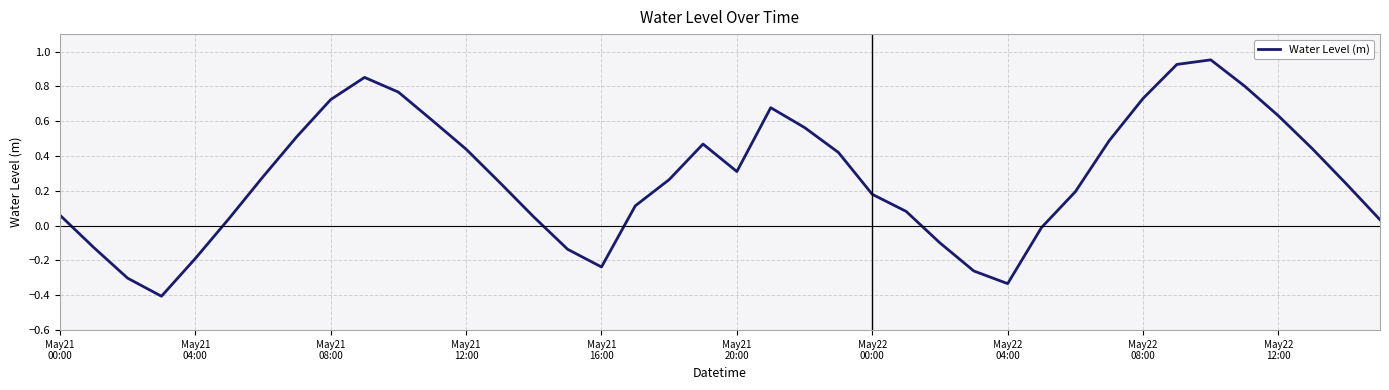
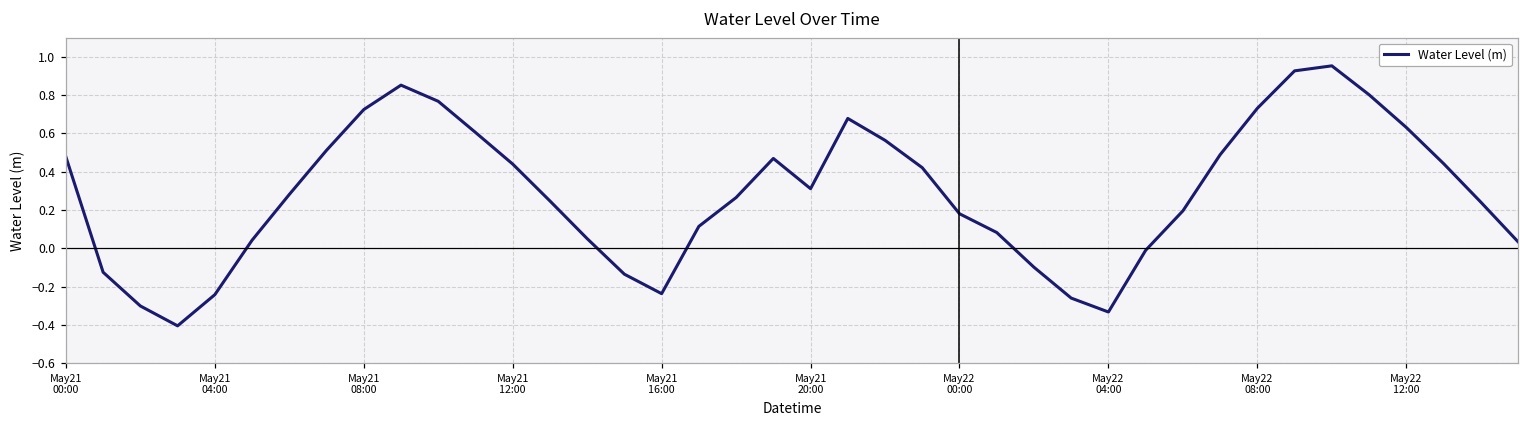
  {
-   "May21 00:00": 0.06,
-   "May21 04:00": -0.19,
+   "May21 00:00": 0.48,
+   "May21 04:00": -0.24,
    "May21 08:00": 0.72,
    "May21 12:00": 0.44,
    "May21 16:00": -0.24,
    "May21 20:00": 0.31,
    "May22 00:00": 0.18,
    "May22 04:00": -0.33,
    "May22 08:00": 0.73,
    "May22 12:00": 0.63
  }
